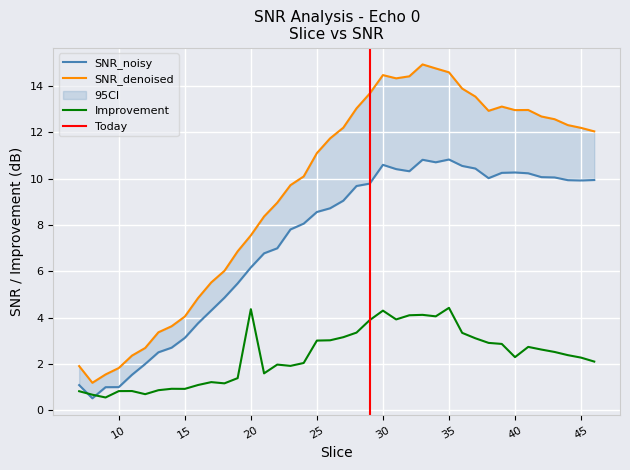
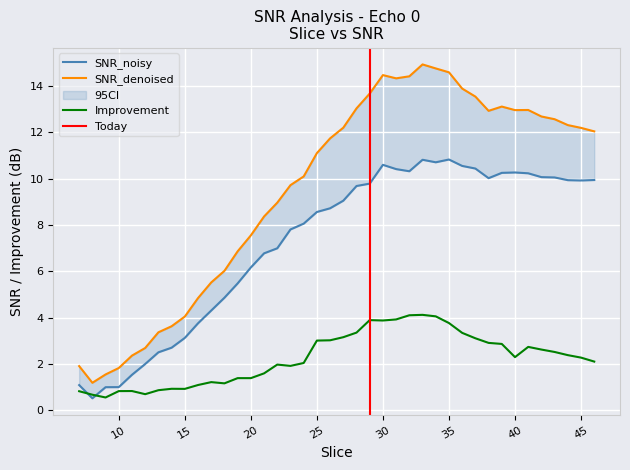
  {
    "Improvement": {
      "10": 0.8,
      "15": 0.9,
-     "20": 4.4,
+     "20": 1.4,
      "25": 3.0,
-     "30": 4.3,
-     "35": 4.4,
+     "30": 3.9,
+     "35": 3.8,
      "40": 2.3,
      "45": 2.3
    }
  }
